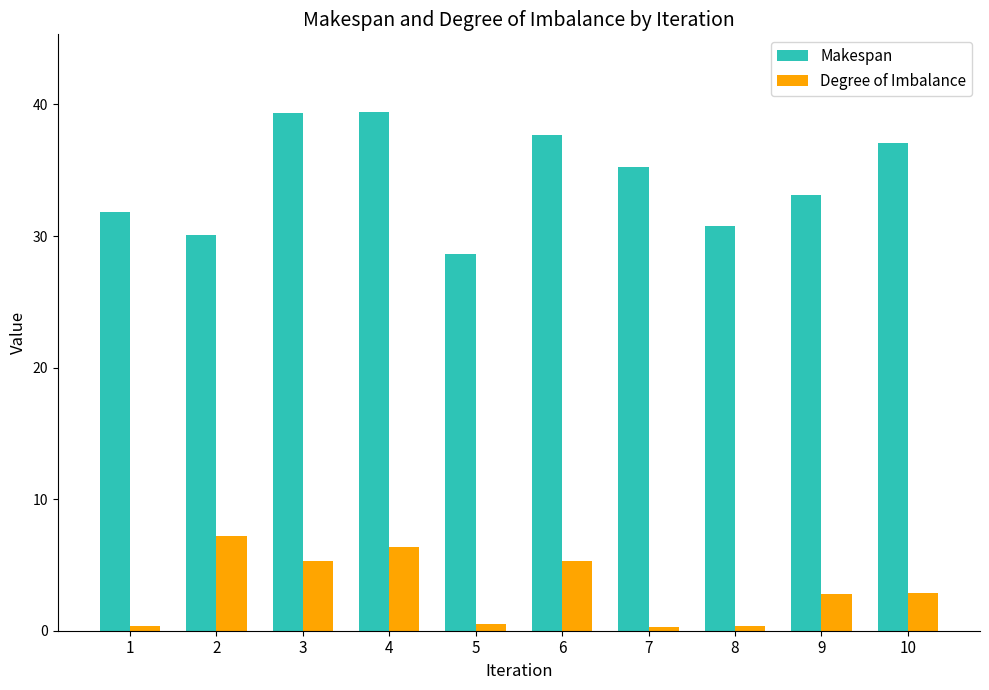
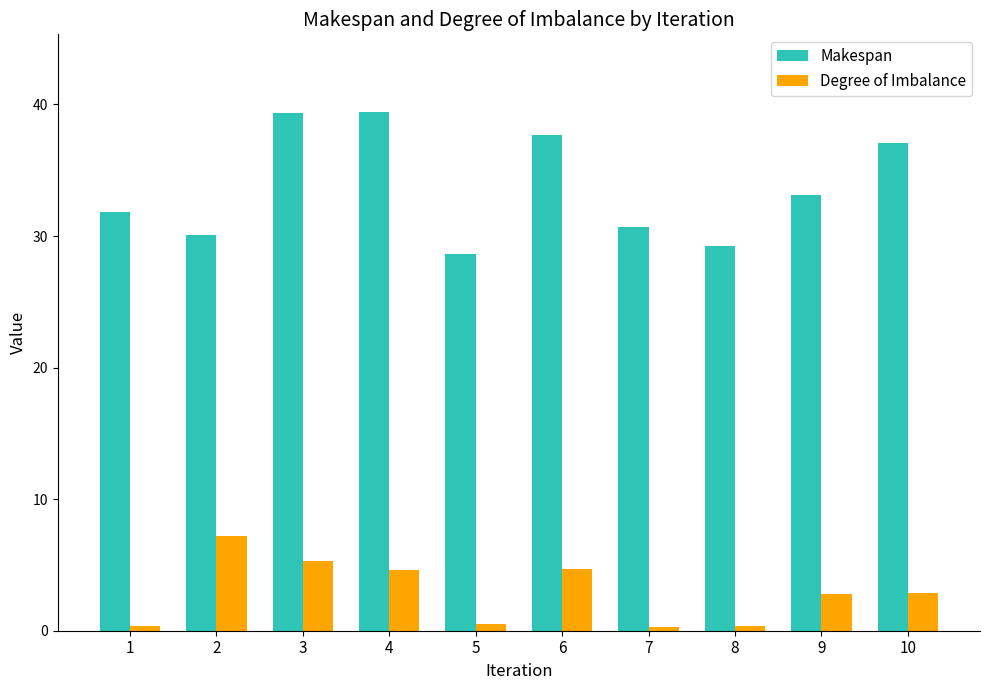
  {
    "Makespan": {
      "1": 31.8,
      "2": 30.1,
      "3": 39.4,
      "4": 39.4,
      "5": 28.6,
      "6": 37.7,
-     "7": 35.3,
-     "8": 30.7,
+     "7": 30.7,
+     "8": 29.3,
      "9": 33.1,
      "10": 37.1
    },
    "Degree of Imbalance": {
      "1": 0.4,
      "2": 7.2,
      "3": 5.3,
-     "4": 6.3,
+     "4": 4.6,
      "5": 0.5,
-     "6": 5.3,
+     "6": 4.7,
      "7": 0.3,
      "8": 0.4,
      "9": 2.8,
      "10": 2.9
    }
  }
